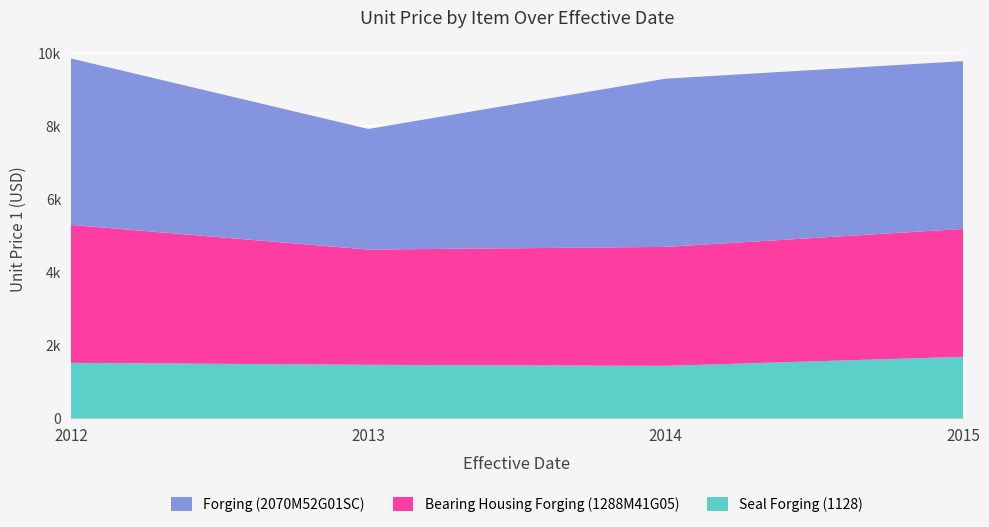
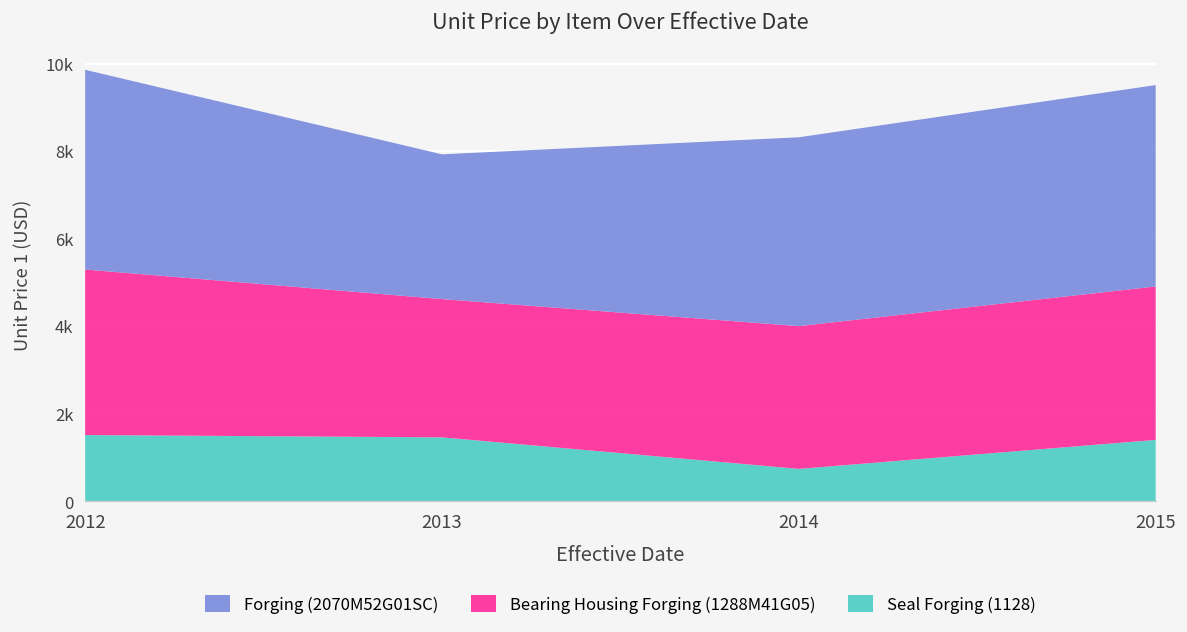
  {
    "Seal Forging (1128)": {
      "2012": 1500,
      "2013": 1500,
-     "2014": 1400,
-     "2015": 1700
+     "2014": 700,
+     "2015": 1400
    },
    "Bearing Housing Forging (1288M41G05)": {
      "2012": 3800,
      "2013": 3200,
      "2014": 3300,
      "2015": 3500
    },
    "Forging (2070M52G01SC)": {
      "2012": 4600,
      "2013": 3300,
-     "2014": 4600,
+     "2014": 4300,
      "2015": 4600
    }
  }
